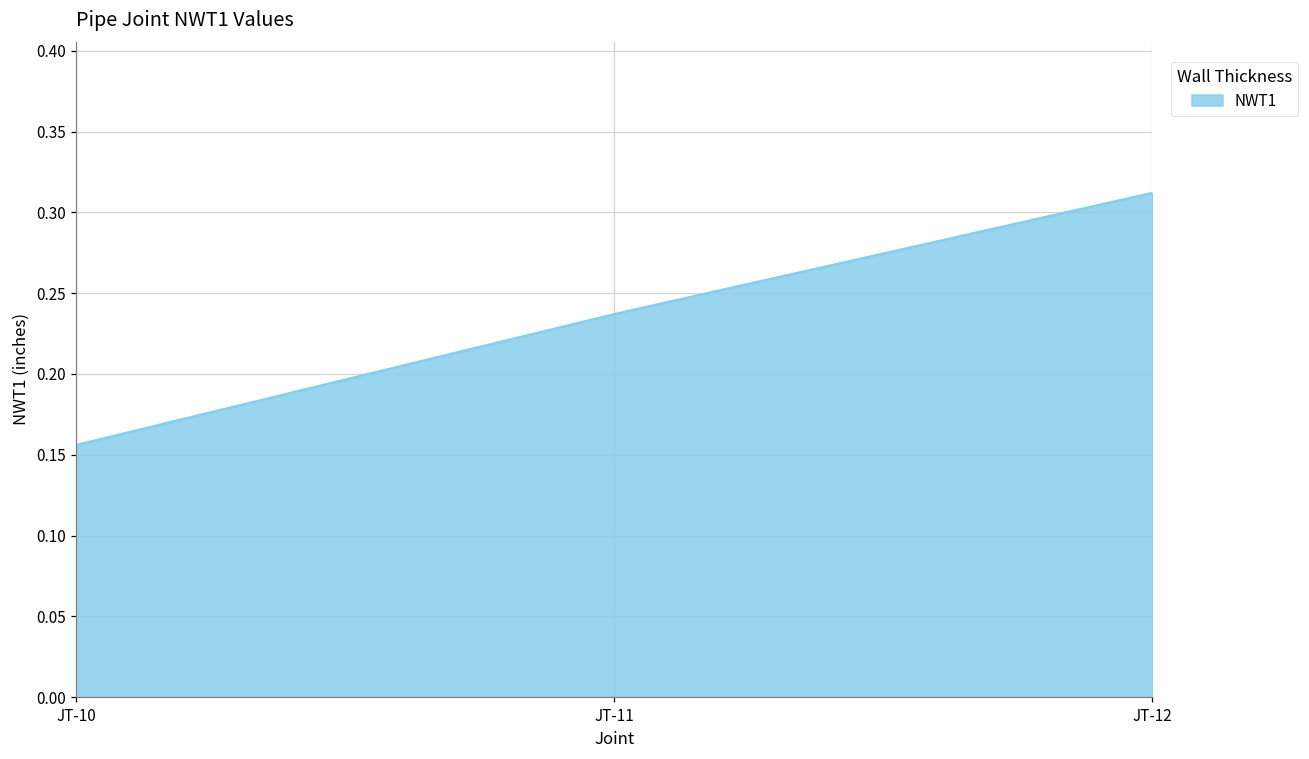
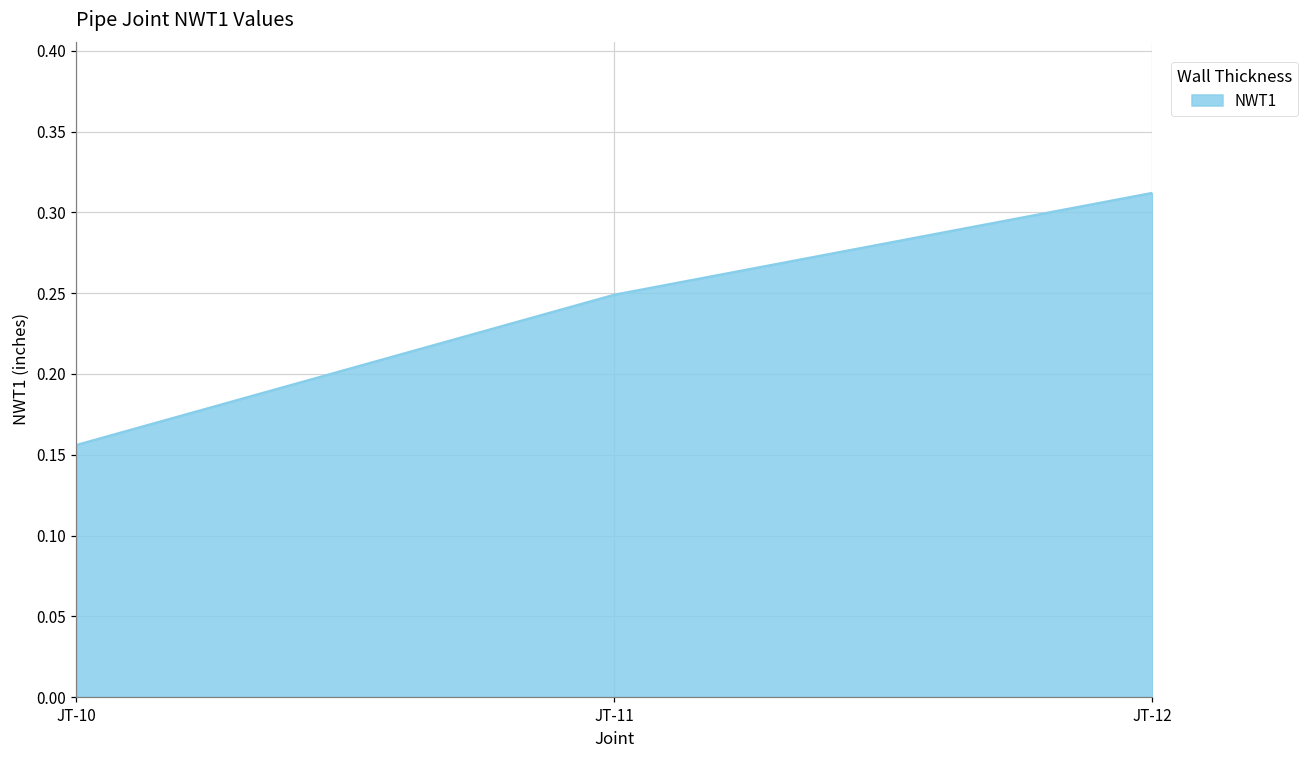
  {
    "JT-10": 0.156,
-   "JT-11": 0.237,
+   "JT-11": 0.249,
    "JT-12": 0.312
  }
